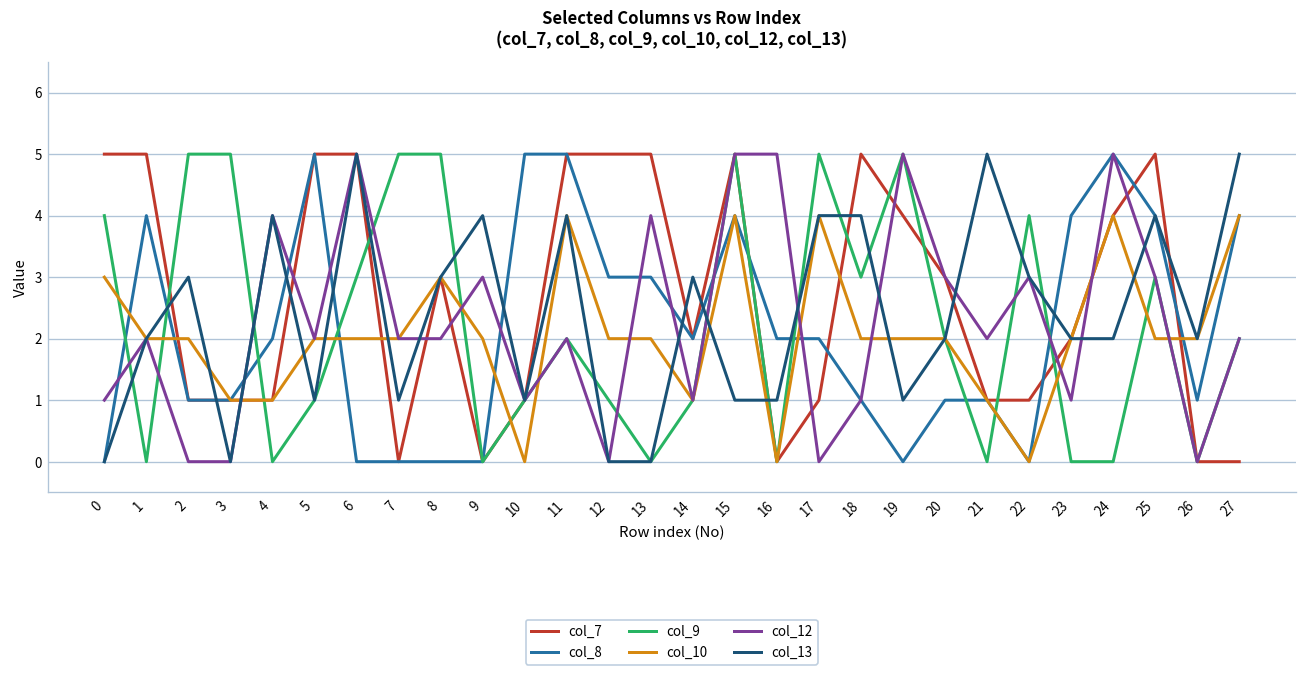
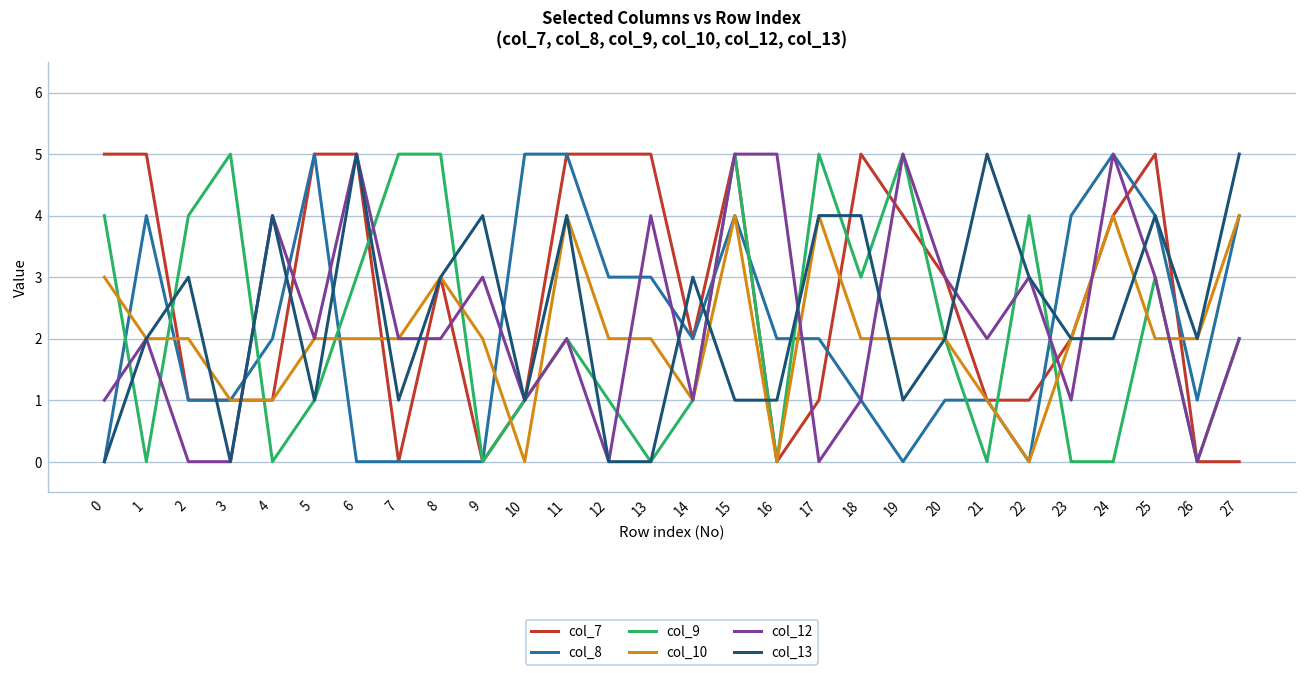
  {
    "col_7": {
      "0": 5,
      "1": 5,
      "12": 5,
      "13": 5,
      "17": 1,
      "18": 5,
      "19": 4,
      "22": 1,
      "25": 5,
      "27": 0
    },
    "col_9": {
      "0": 4,
      "1": 0,
-     "2": 5,
+     "2": 4,
      "3": 5,
      "4": 0,
      "6": 3,
      "7": 5,
      "8": 5,
      "12": 1,
      "17": 5,
      "18": 3,
      "21": 0,
      "22": 4,
      "23": 0,
      "24": 0
    },
    "col_10": {
      "0": 3,
      "2": 2,
      "6": 2,
      "9": 2,
      "10": 0,
      "12": 2,
      "13": 2,
      "18": 2,
      "19": 2,
      "25": 2
    },
    "col_12": {
      "0": 1,
      "2": 0,
      "8": 2,
      "9": 3,
      "13": 4,
      "16": 5,
      "17": 0,
      "21": 2,
      "23": 1
    }
  }
